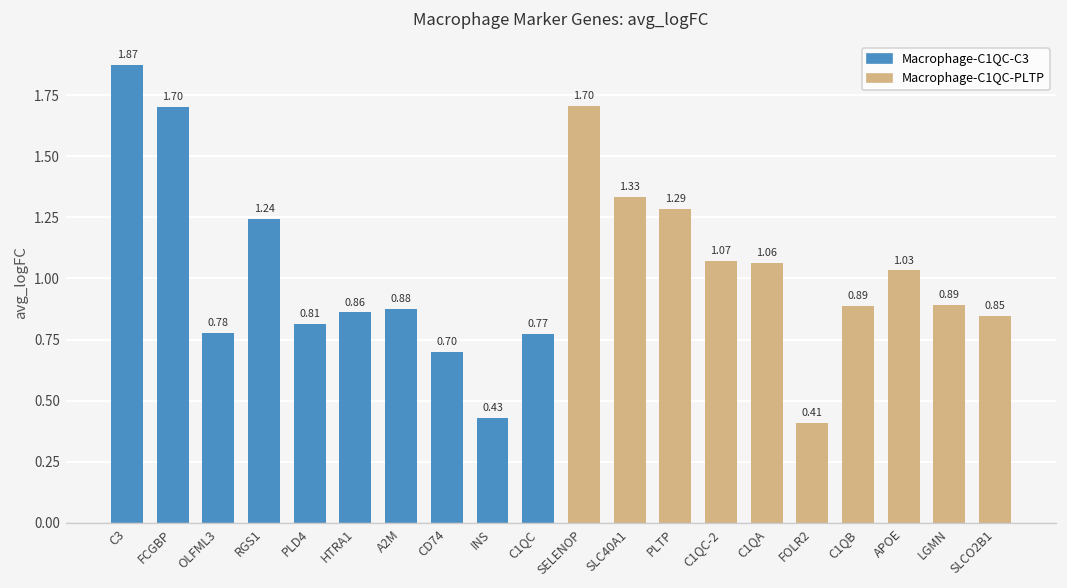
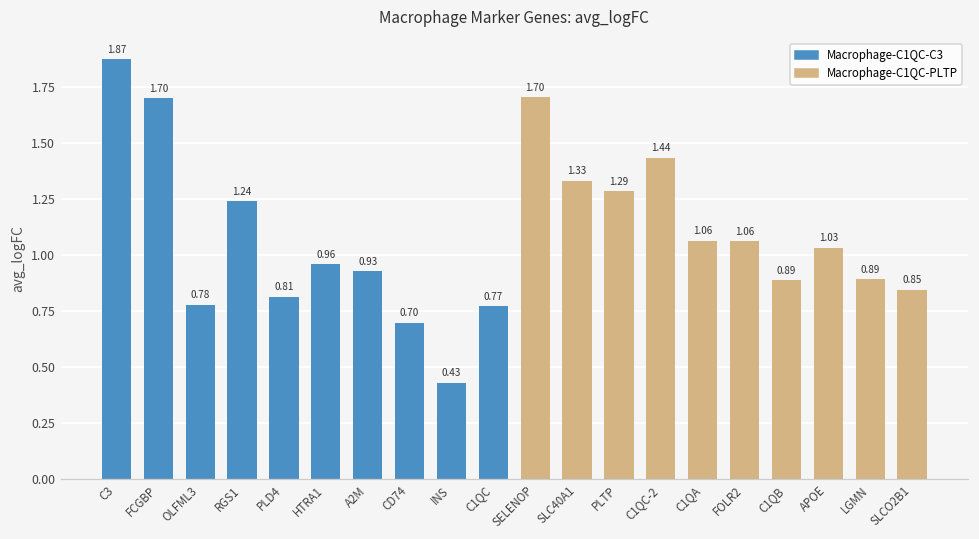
  {
    "C3": 1.87,
    "FCGBP": 1.70,
    "OLFML3": 0.78,
    "RGS1": 1.24,
    "PLD4": 0.81,
-   "HTRA1": 0.86,
-   "A2M": 0.88,
+   "HTRA1": 0.96,
+   "A2M": 0.93,
    "CD74": 0.70,
    "INS": 0.43,
    "C1QC": 0.77,
    "SELENOP": 1.70,
    "SLC40A1": 1.33,
    "PLTP": 1.29,
-   "C1QC-2": 1.07,
+   "C1QC-2": 1.44,
    "C1QA": 1.06,
-   "FOLR2": 0.41,
+   "FOLR2": 1.06,
    "C1QB": 0.89,
    "APOE": 1.03,
    "LGMN": 0.89,
    "SLCO2B1": 0.85
  }
